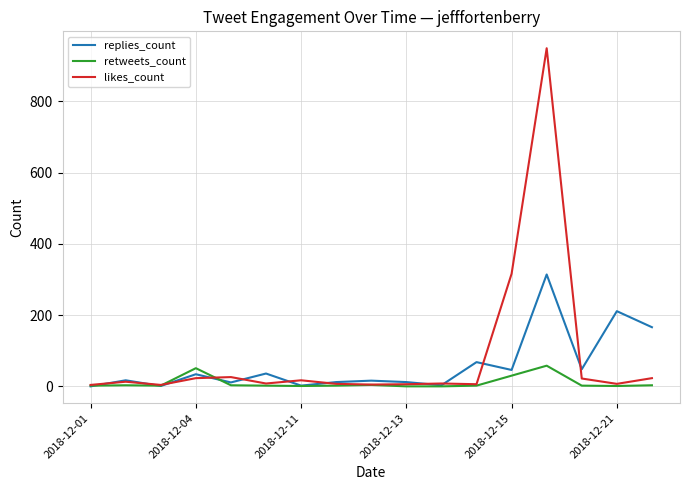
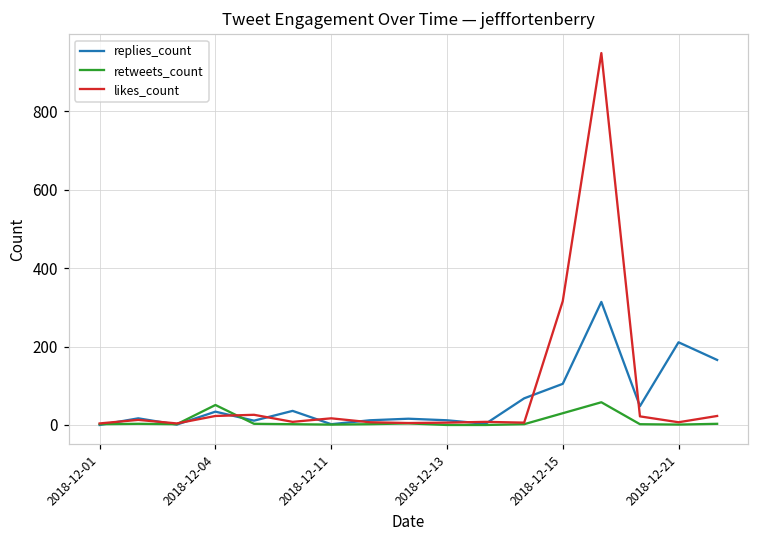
  {
    "replies_count": {
      "2018-12-04": 30,
-     "2018-12-15": 50,
+     "2018-12-15": 110,
      "2018-12-21": 210
    },
    "retweets_count": {
      "2018-12-04": 50,
      "2018-12-15": 30
    },
    "likes_count": {
      "2018-12-04": 20,
      "2018-12-15": 320
    }
  }
